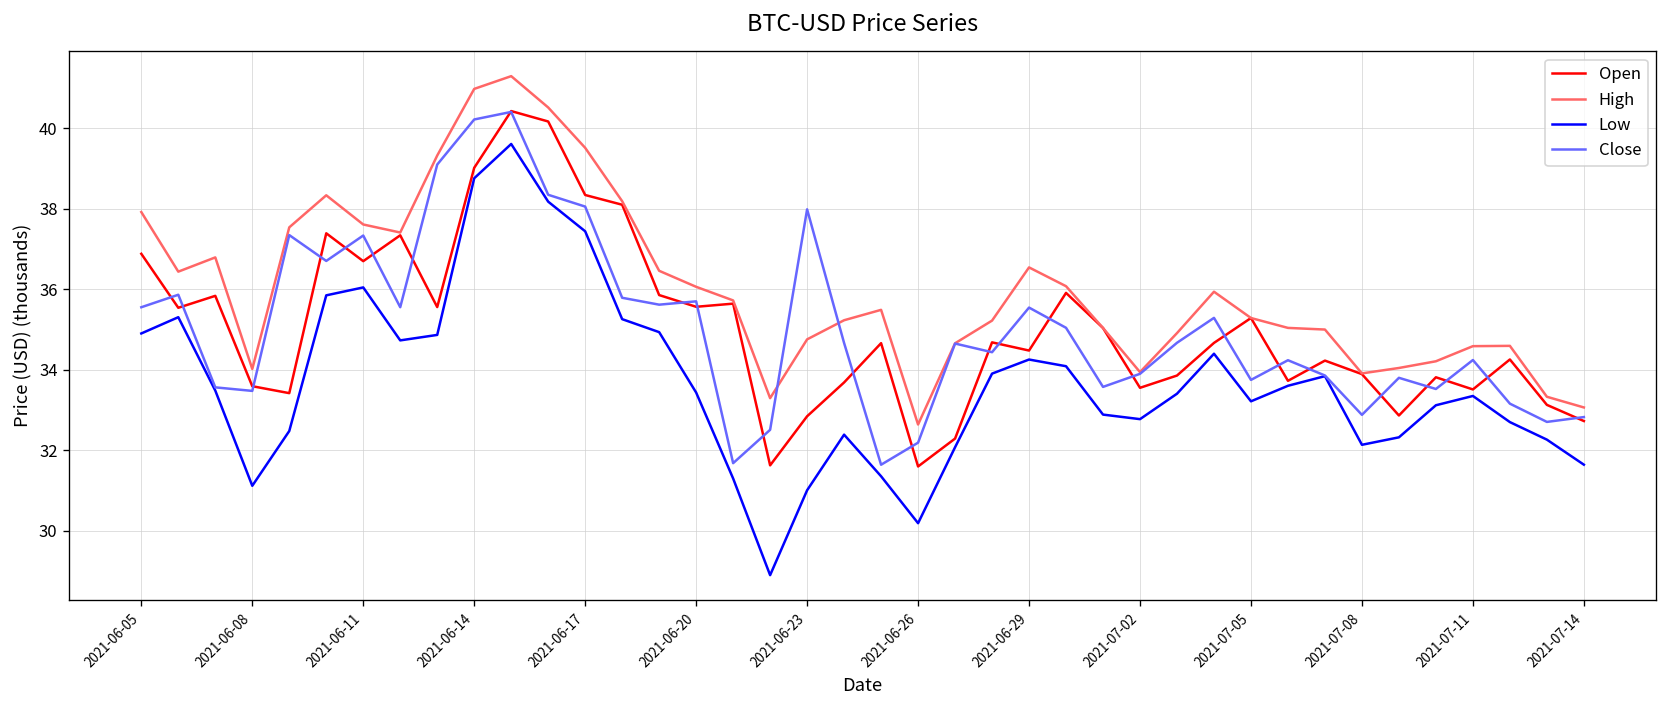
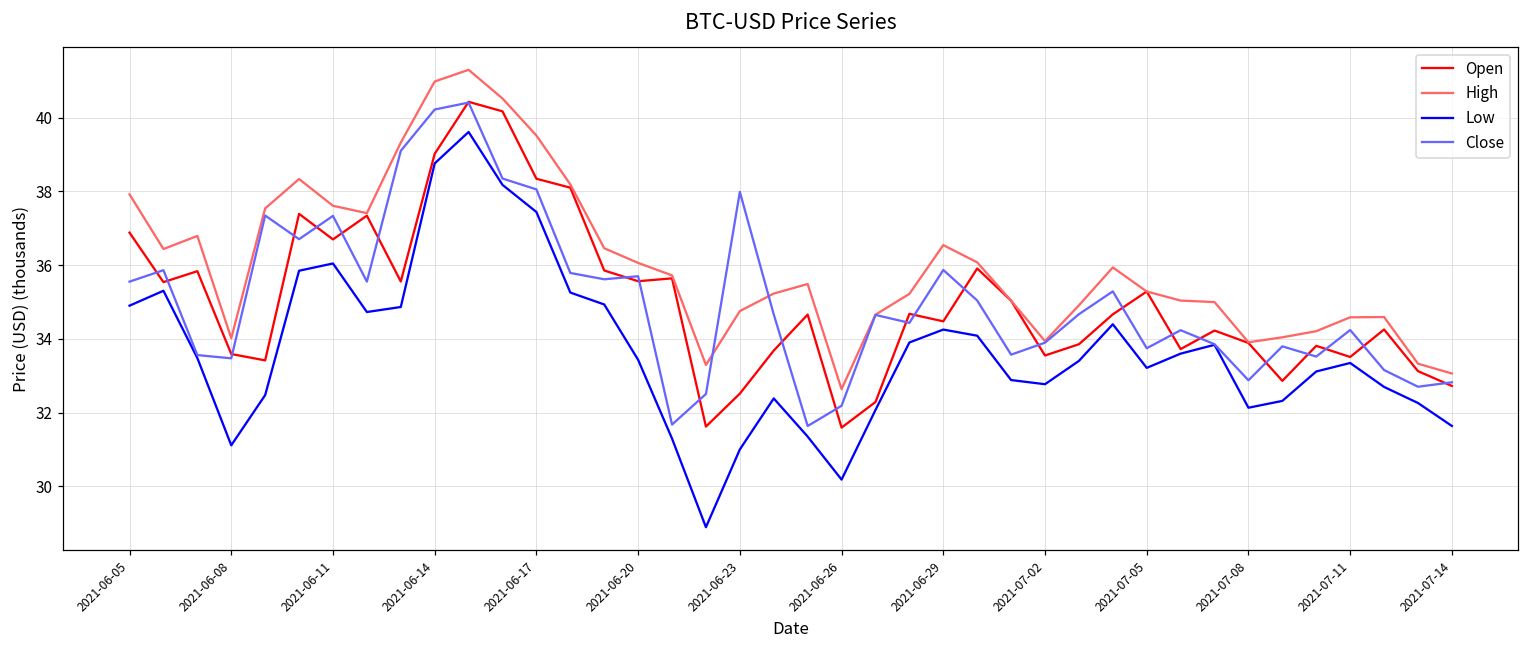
  {
    "Open": {
      "2021-06-05": 36.9,
      "2021-06-08": 33.6,
      "2021-06-11": 36.7,
      "2021-06-14": 39.0,
      "2021-06-17": 38.3,
      "2021-06-20": 35.6,
-     "2021-06-23": 32.8,
+     "2021-06-23": 32.5,
      "2021-06-26": 31.6,
      "2021-06-29": 34.5,
      "2021-07-02": 33.5,
      "2021-07-11": 33.5,
      "2021-07-14": 32.7
    },
    "High": {
      "2021-06-05": 37.9,
      "2021-06-08": 34.0,
      "2021-06-11": 37.6,
      "2021-06-14": 41.0,
      "2021-06-17": 39.5,
      "2021-06-20": 36.1,
      "2021-06-23": 34.8,
      "2021-06-26": 32.6,
      "2021-06-29": 36.5,
      "2021-07-11": 34.6,
      "2021-07-14": 33.1
    },
    "Low": {
      "2021-06-05": 34.9,
      "2021-06-08": 31.1,
      "2021-06-11": 36.0,
      "2021-06-14": 38.8,
      "2021-06-17": 37.4,
      "2021-06-20": 33.4,
      "2021-06-23": 31.0,
      "2021-06-26": 30.2,
      "2021-06-29": 34.3,
      "2021-07-02": 32.8,
      "2021-07-05": 33.2,
      "2021-07-08": 32.1,
      "2021-07-11": 33.3,
      "2021-07-14": 31.6
    },
    "Close": {
      "2021-06-05": 35.6,
      "2021-06-08": 33.5,
      "2021-06-11": 37.3,
      "2021-06-14": 40.2,
      "2021-06-17": 38.1,
      "2021-06-20": 35.7,
      "2021-06-23": 38.0,
      "2021-06-26": 32.2,
-     "2021-06-29": 35.5,
+     "2021-06-29": 35.9,
      "2021-07-05": 33.7,
      "2021-07-08": 32.9,
      "2021-07-11": 34.2,
      "2021-07-14": 32.8
    }
  }
